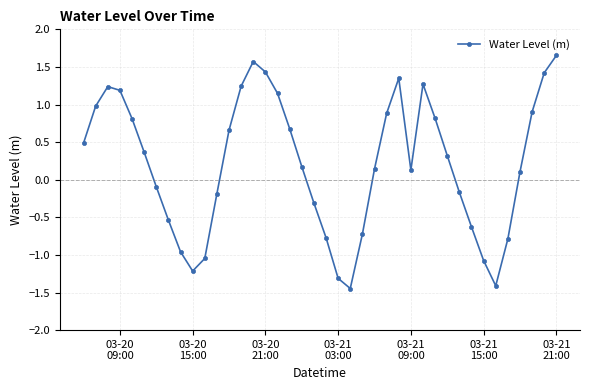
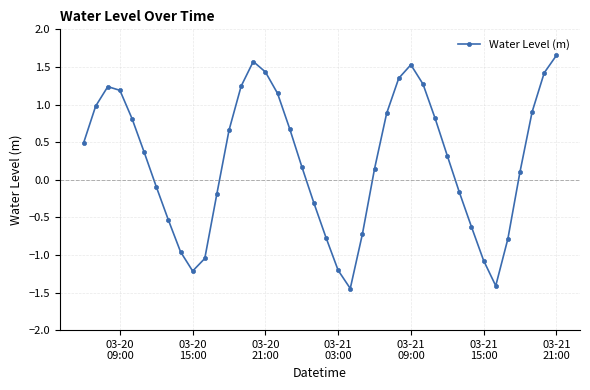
  {
    "03-20 09:00": 1.2,
    "03-20 15:00": -1.2,
    "03-20 21:00": 1.4,
-   "03-21 03:00": -1.3,
-   "03-21 09:00": 0.1,
+   "03-21 03:00": -1.2,
+   "03-21 09:00": 1.5,
    "03-21 15:00": -1.1,
    "03-21 21:00": 1.7
  }
